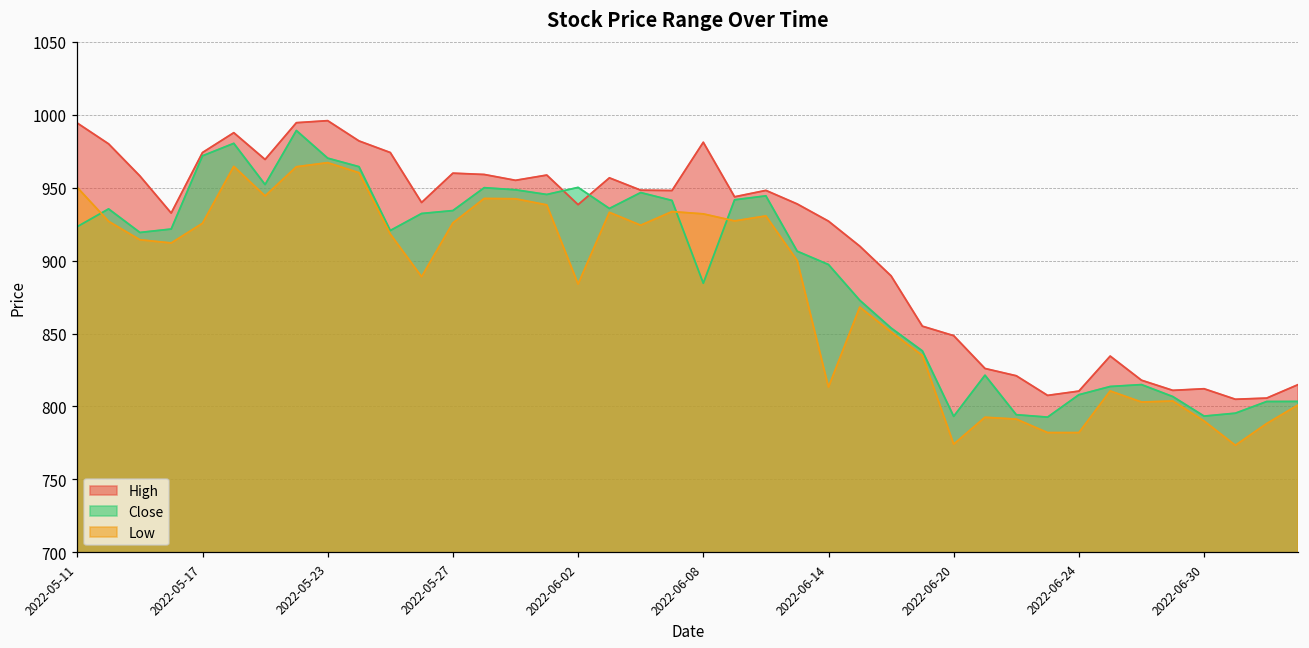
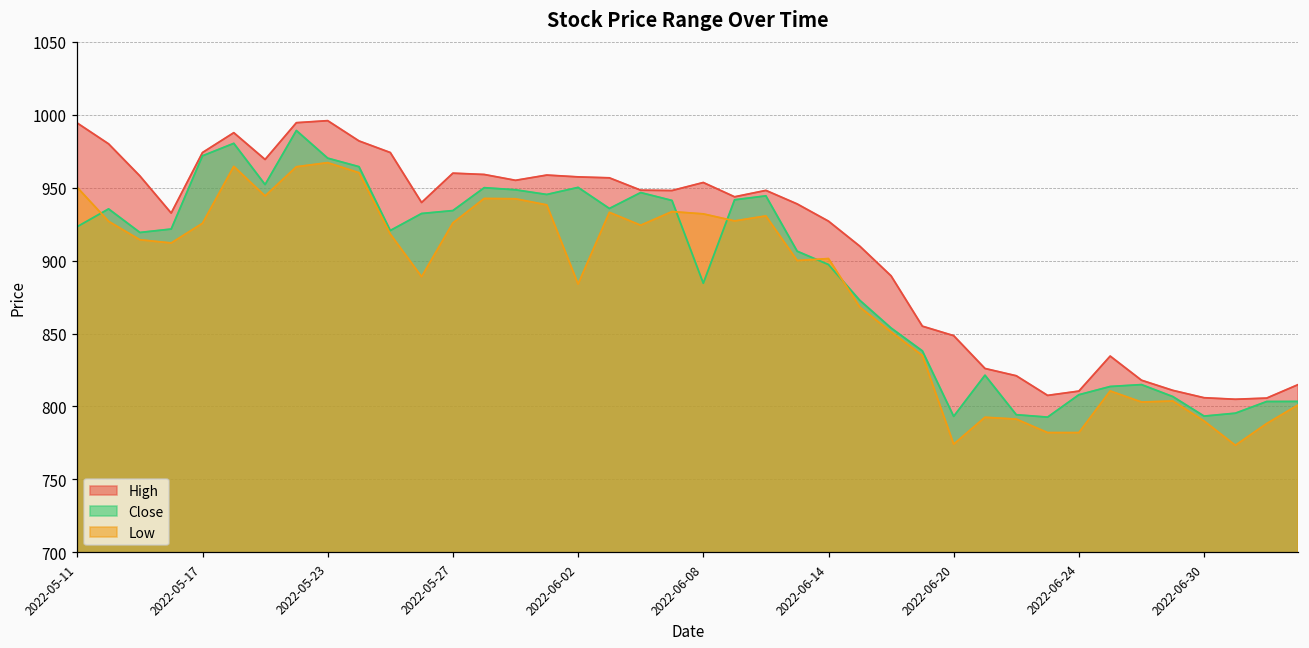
  {
    "High": {
      "2022-05-11": 994,
      "2022-05-17": 974,
      "2022-05-23": 996,
      "2022-05-27": 960,
-     "2022-06-02": 938,
-     "2022-06-08": 981,
+     "2022-06-02": 957,
+     "2022-06-08": 954,
      "2022-06-14": 927,
      "2022-06-20": 849,
      "2022-06-24": 811,
-     "2022-06-30": 812
+     "2022-06-30": 806
    },
    "Close": {
      "2022-05-11": 923,
      "2022-05-17": 972,
      "2022-05-23": 970,
      "2022-05-27": 934,
      "2022-06-02": 950,
      "2022-06-08": 884,
      "2022-06-14": 897,
      "2022-06-20": 793,
      "2022-06-24": 808,
      "2022-06-30": 793
    },
    "Low": {
      "2022-05-11": 950,
      "2022-05-17": 926,
      "2022-05-23": 967,
      "2022-05-27": 926,
      "2022-06-02": 884,
      "2022-06-08": 932,
-     "2022-06-14": 813,
+     "2022-06-14": 901,
      "2022-06-20": 774,
      "2022-06-24": 782,
      "2022-06-30": 790
    }
  }
